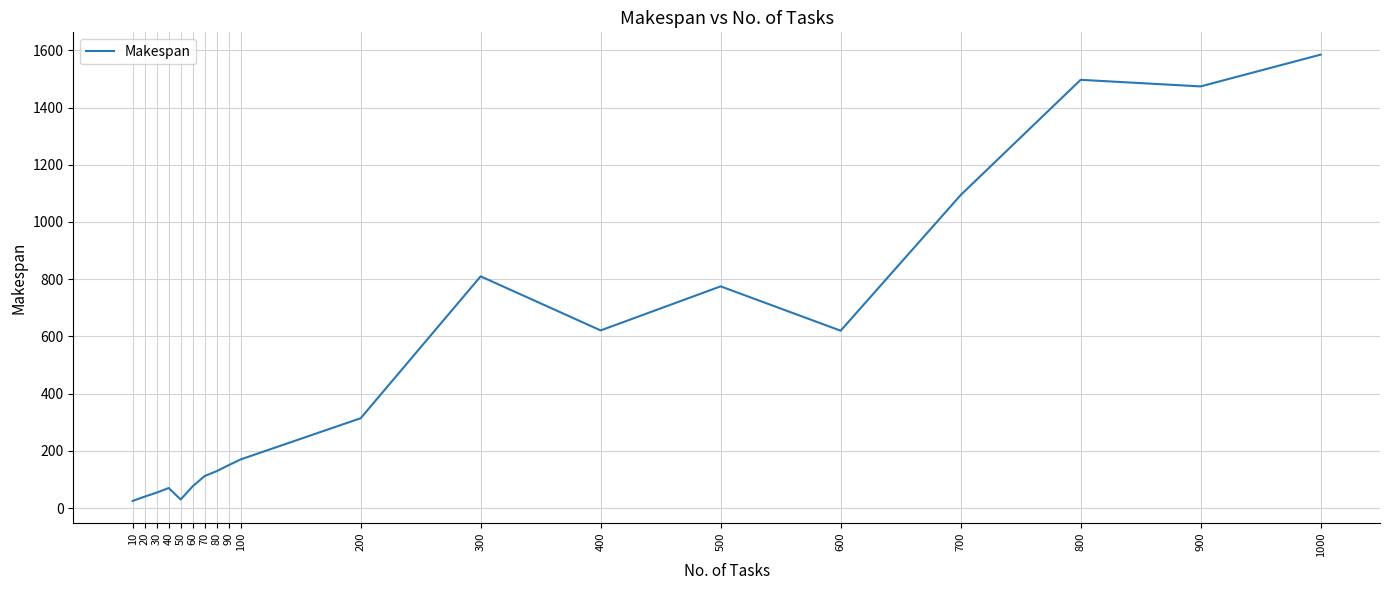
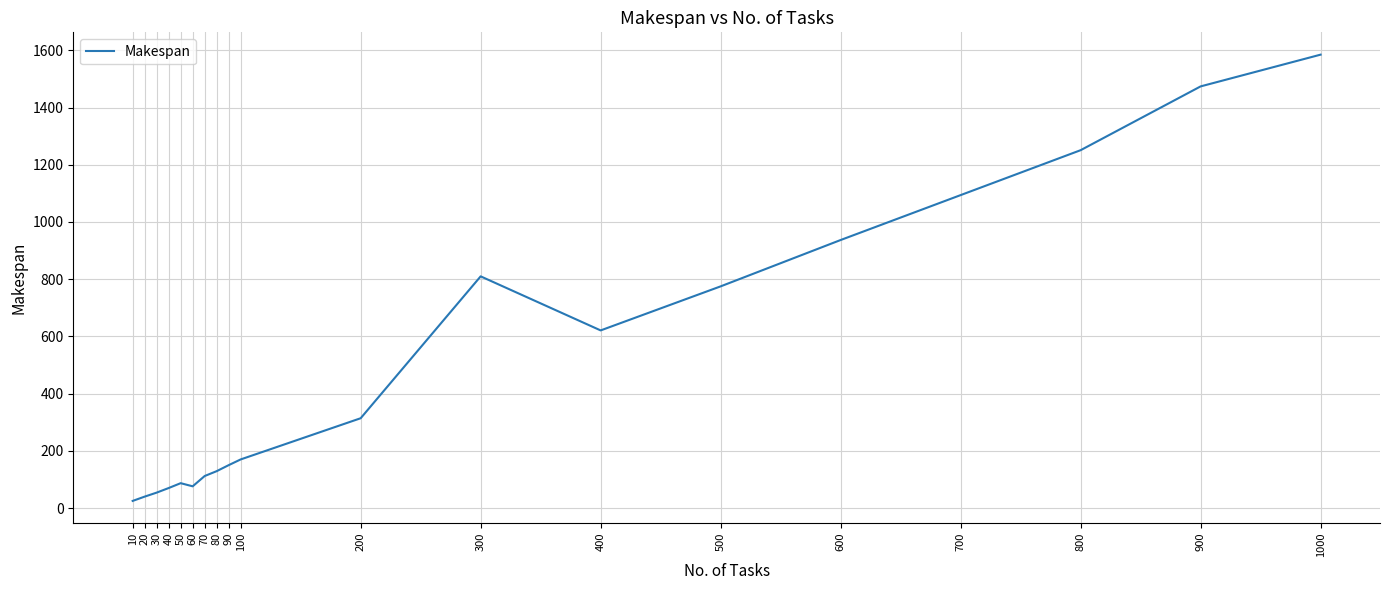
  {
    "10": 30,
    "20": 40,
    "30": 50,
    "40": 70,
-   "50": 30,
+   "50": 90,
    "60": 80,
    "70": 110,
    "80": 130,
    "90": 150,
    "100": 170,
    "200": 310,
    "300": 810,
    "400": 620,
    "500": 780,
-   "600": 620,
+   "600": 940,
    "700": 1090,
-   "800": 1500,
+   "800": 1250,
    "900": 1470,
    "1000": 1590
  }
